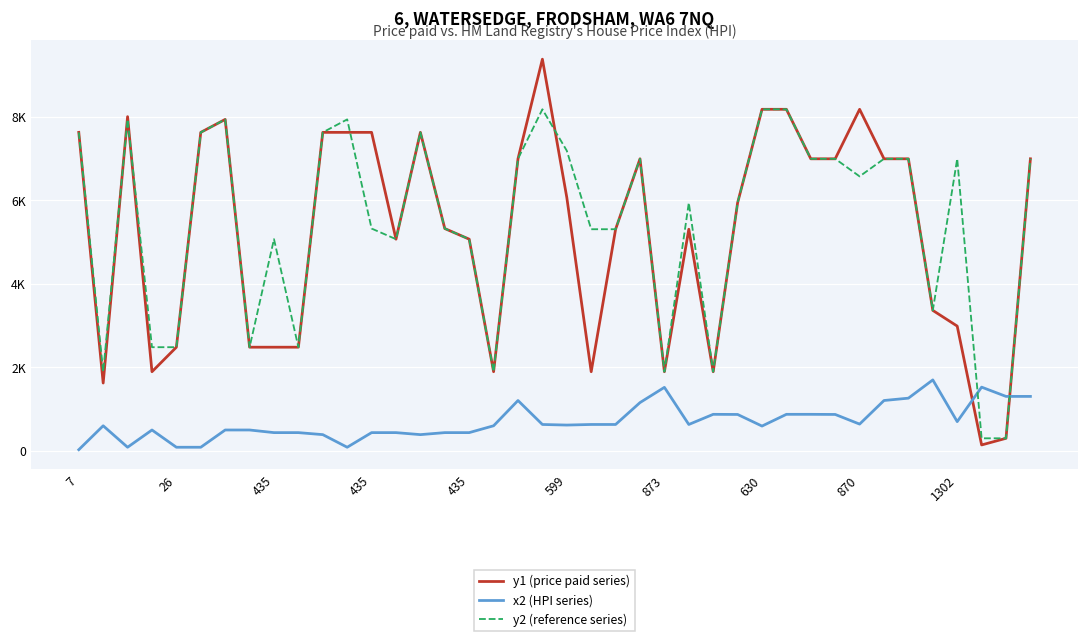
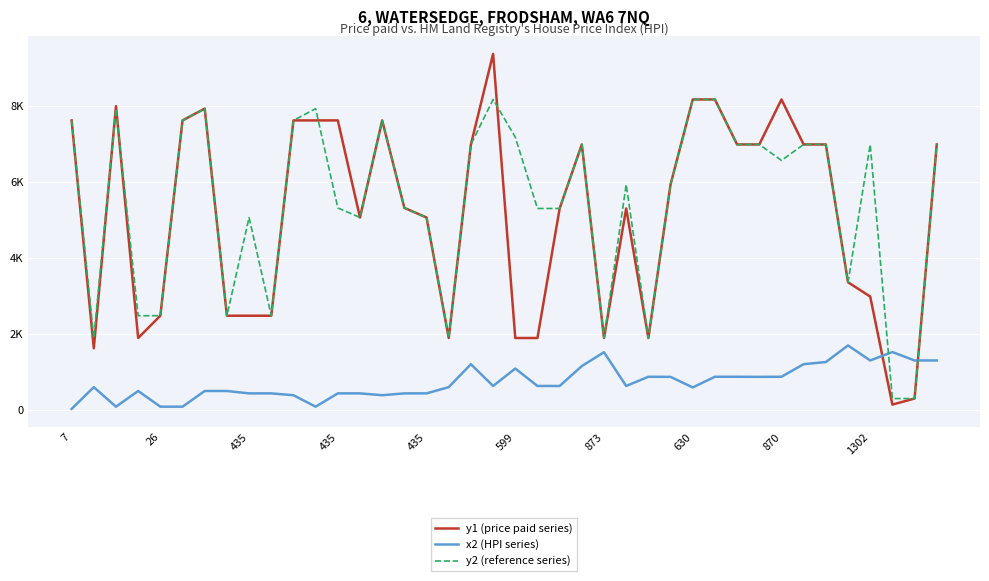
  {
    "y1 (price paid series)": {
-     "599": 6100,
+     "599": 1900,
      "870": 8200,
      "1302": 3000
    },
    "x2 (HPI series)": {
-     "599": 600,
+     "599": 1100,
      "873": 1500,
      "630": 600,
-     "870": 600,
-     "1302": 700
+     "870": 900,
+     "1302": 1300
    },
    "y2 (reference series)": {
      "599": 7200,
      "870": 6600,
      "1302": 7000
    }
  }
